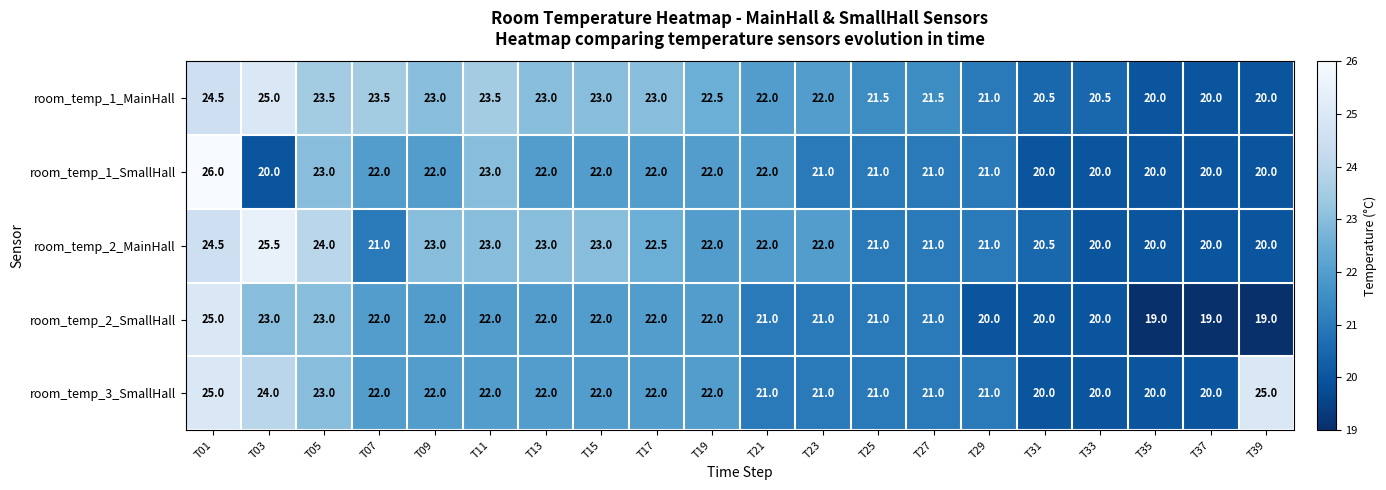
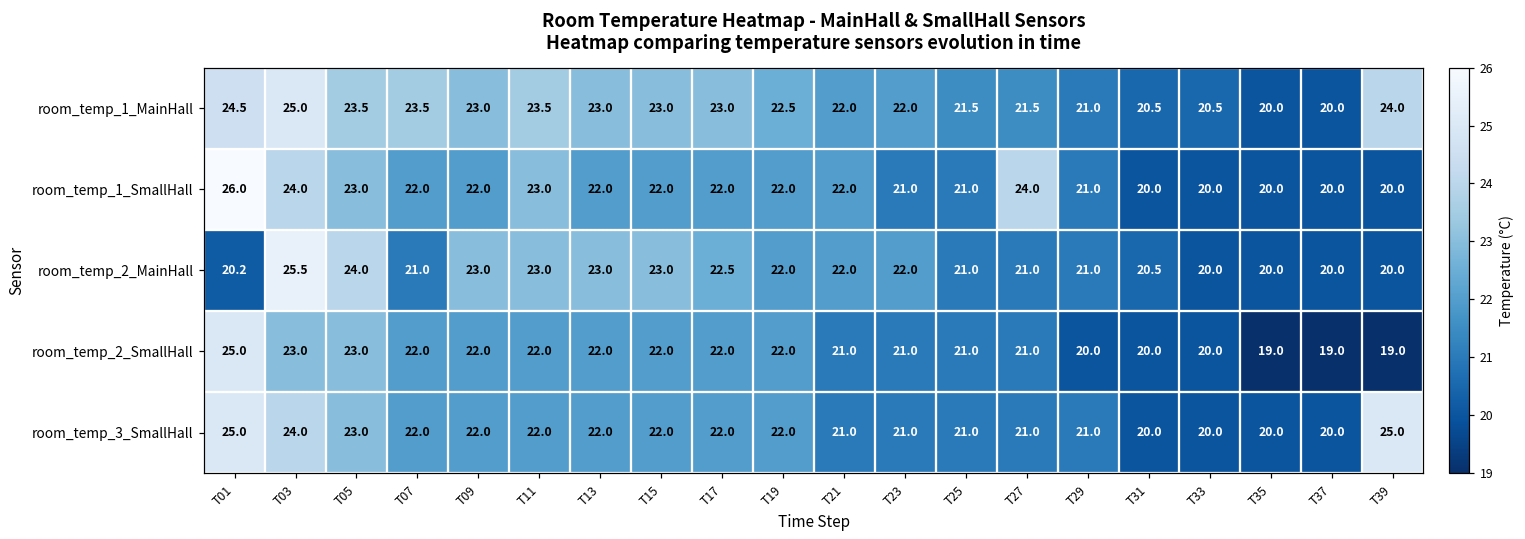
  {
    "room_temp_1_MainHall": {
      "T01": 24.5,
      "T03": 25.0,
      "T05": 23.5,
      "T07": 23.5,
      "T09": 23.0,
      "T11": 23.5,
      "T13": 23.0,
      "T15": 23.0,
      "T17": 23.0,
      "T19": 22.5,
      "T21": 22.0,
      "T23": 22.0,
      "T25": 21.5,
      "T27": 21.5,
      "T29": 21.0,
      "T31": 20.5,
      "T33": 20.5,
      "T35": 20.0,
      "T37": 20.0,
-     "T39": 20.0
+     "T39": 24.0
    },
    "room_temp_1_SmallHall": {
      "T01": 26.0,
-     "T03": 20.0,
+     "T03": 24.0,
      "T05": 23.0,
      "T07": 22.0,
      "T09": 22.0,
      "T11": 23.0,
      "T13": 22.0,
      "T15": 22.0,
      "T17": 22.0,
      "T19": 22.0,
      "T21": 22.0,
      "T23": 21.0,
      "T25": 21.0,
-     "T27": 21.0,
+     "T27": 24.0,
      "T29": 21.0,
      "T31": 20.0,
      "T33": 20.0,
      "T35": 20.0,
      "T37": 20.0,
      "T39": 20.0
    },
    "room_temp_2_MainHall": {
-     "T01": 24.5,
+     "T01": 20.2,
      "T03": 25.5,
      "T05": 24.0,
      "T07": 21.0,
      "T09": 23.0,
      "T11": 23.0,
      "T13": 23.0,
      "T15": 23.0,
      "T17": 22.5,
      "T19": 22.0,
      "T21": 22.0,
      "T23": 22.0,
      "T25": 21.0,
      "T27": 21.0,
      "T29": 21.0,
      "T31": 20.5,
      "T33": 20.0,
      "T35": 20.0,
      "T37": 20.0,
      "T39": 20.0
    },
    "room_temp_2_SmallHall": {
      "T01": 25.0,
      "T03": 23.0,
      "T05": 23.0,
      "T07": 22.0,
      "T09": 22.0,
      "T11": 22.0,
      "T13": 22.0,
      "T15": 22.0,
      "T17": 22.0,
      "T19": 22.0,
      "T21": 21.0,
      "T23": 21.0,
      "T25": 21.0,
      "T27": 21.0,
      "T29": 20.0,
      "T31": 20.0,
      "T33": 20.0,
      "T35": 19.0,
      "T37": 19.0,
      "T39": 19.0
    },
    "room_temp_3_SmallHall": {
      "T01": 25.0,
      "T03": 24.0,
      "T05": 23.0,
      "T07": 22.0,
      "T09": 22.0,
      "T11": 22.0,
      "T13": 22.0,
      "T15": 22.0,
      "T17": 22.0,
      "T19": 22.0,
      "T21": 21.0,
      "T23": 21.0,
      "T25": 21.0,
      "T27": 21.0,
      "T29": 21.0,
      "T31": 20.0,
      "T33": 20.0,
      "T35": 20.0,
      "T37": 20.0,
      "T39": 25.0
    }
  }
